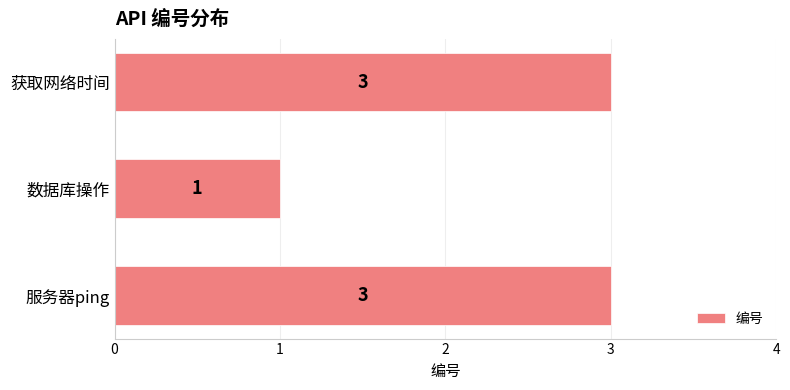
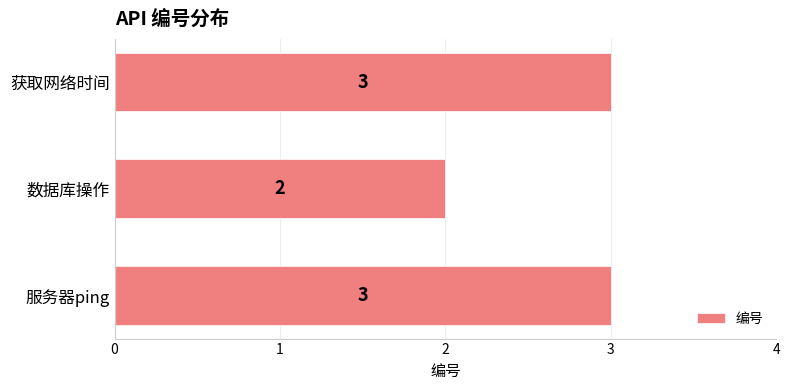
  {
    "获取网络时间": 3,
-   "数据库操作": 1,
+   "数据库操作": 2,
    "服务器ping": 3
  }
